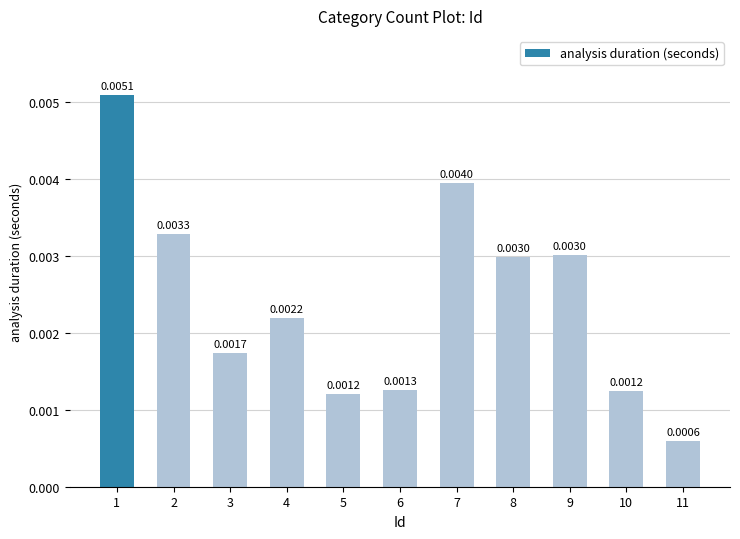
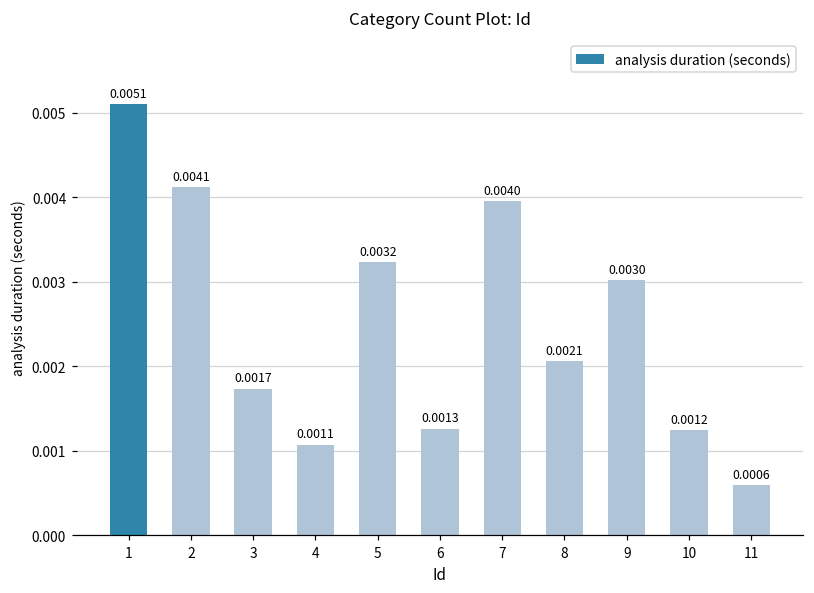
  {
    "1": 0.0051,
-   "2": 0.0033,
+   "2": 0.0041,
    "3": 0.0017,
-   "4": 0.0022,
-   "5": 0.0012,
+   "4": 0.0011,
+   "5": 0.0032,
    "6": 0.0013,
    "7": 0.0040,
-   "8": 0.0030,
+   "8": 0.0021,
    "9": 0.0030,
    "10": 0.0012,
    "11": 0.0006
  }
